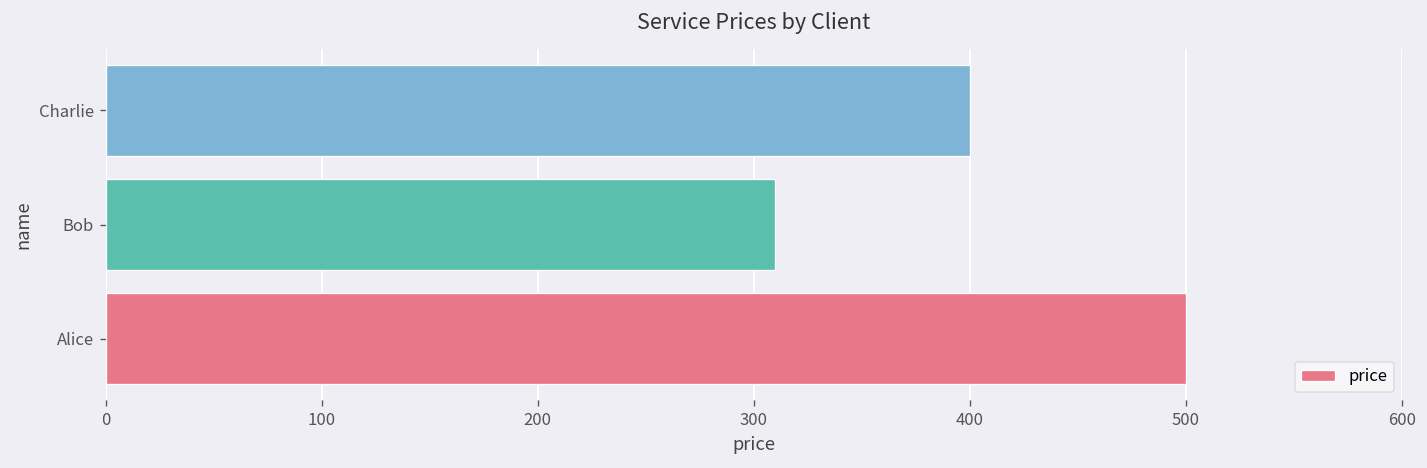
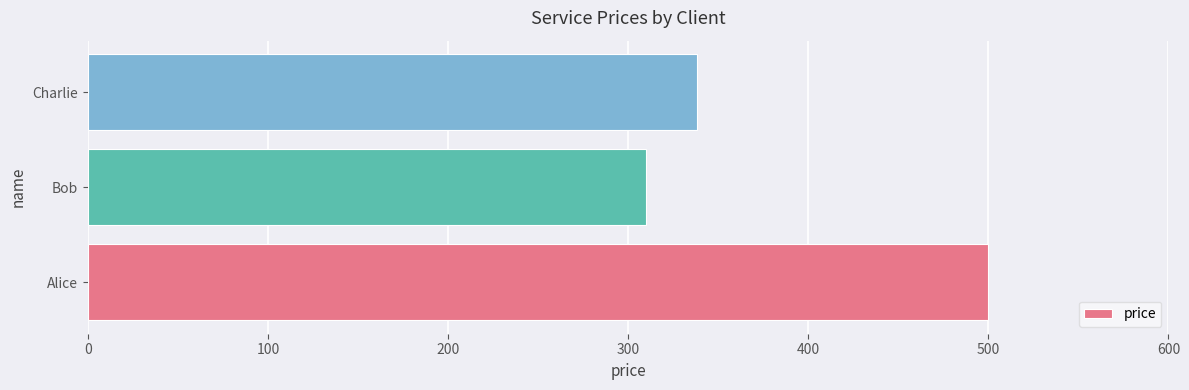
  {
-   "Charlie": 400,
+   "Charlie": 338,
    "Bob": 310,
    "Alice": 500
  }
